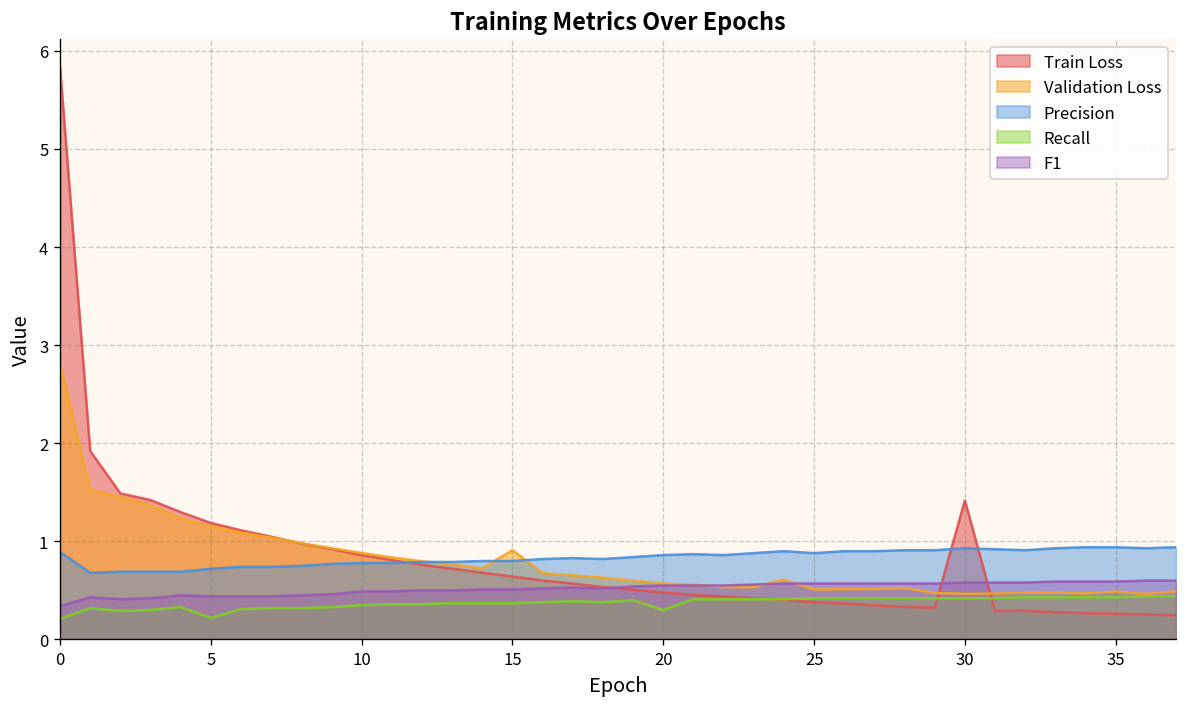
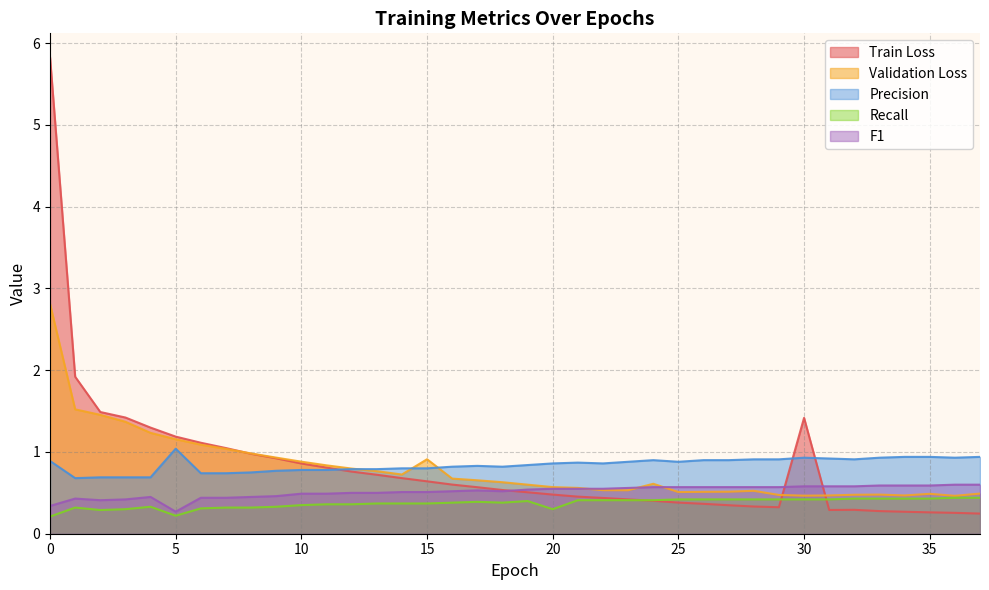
  {
    "Train Loss": {
      "0": 5.8,
      "5": 1.2,
      "15": 0.6,
      "20": 0.5,
      "25": 0.4,
      "30": 1.4,
      "35": 0.3
    },
    "Validation Loss": {
      "0": 2.8,
      "5": 1.2,
      "15": 0.9,
      "25": 0.5,
      "30": 0.5,
      "35": 0.5
    },
    "Precision": {
      "0": 0.9,
-     "5": 0.7,
+     "5": 1.0,
      "10": 0.8,
      "15": 0.8,
      "20": 0.9,
      "25": 0.9,
      "30": 0.9,
      "35": 0.9
    },
    "Recall": {
      "0": 0.2,
      "5": 0.2,
      "10": 0.4,
      "15": 0.4,
      "20": 0.3,
      "25": 0.4,
      "30": 0.4,
      "35": 0.4
    },
    "F1": {
      "0": 0.3,
-     "5": 0.4,
+     "5": 0.3,
      "10": 0.5,
      "15": 0.5,
      "25": 0.6,
      "30": 0.6,
      "35": 0.6
    }
  }
